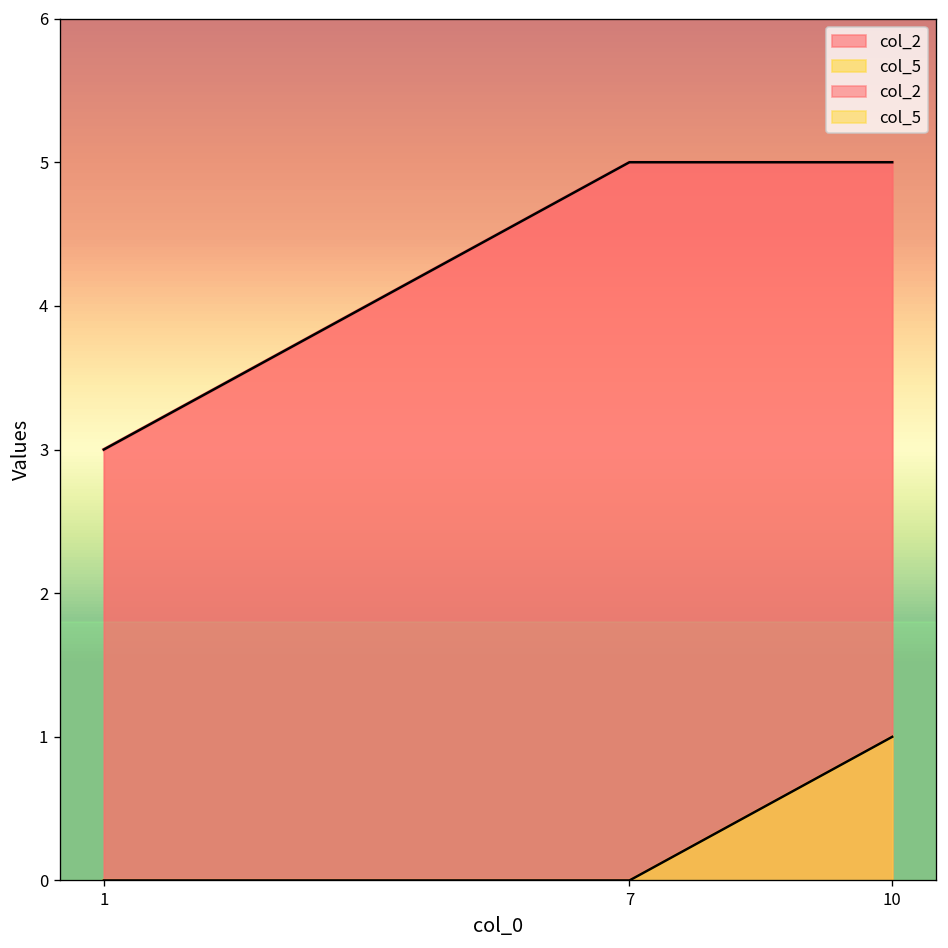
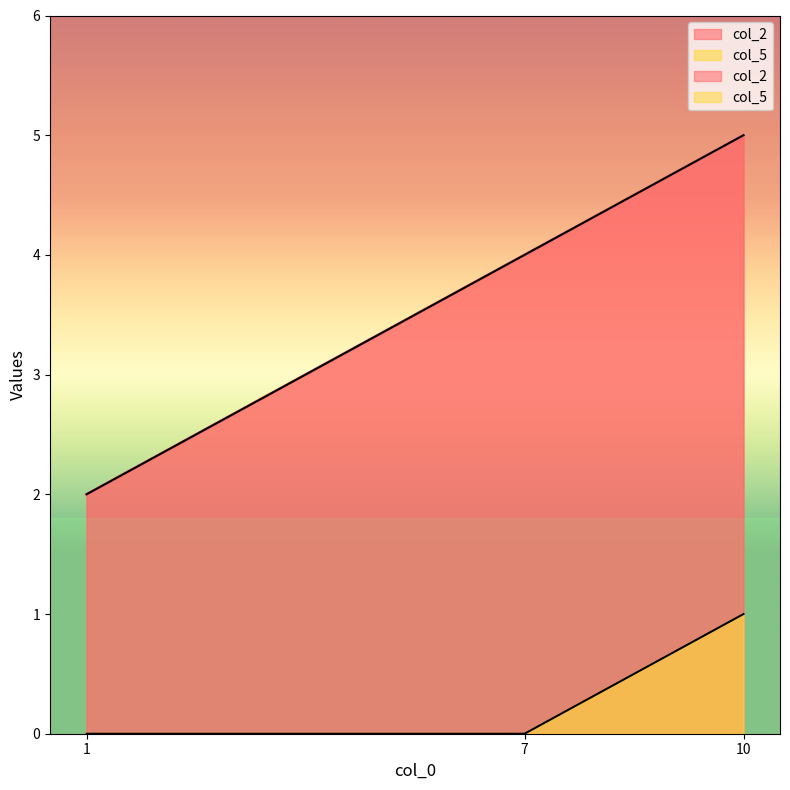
  {
    "col_2": {
-     "1": 3,
-     "7": 5,
+     "1": 2,
+     "7": 4,
      "10": 5
    },
    "col_5": {
      "1": 0,
      "7": 0,
      "10": 1
    }
  }
